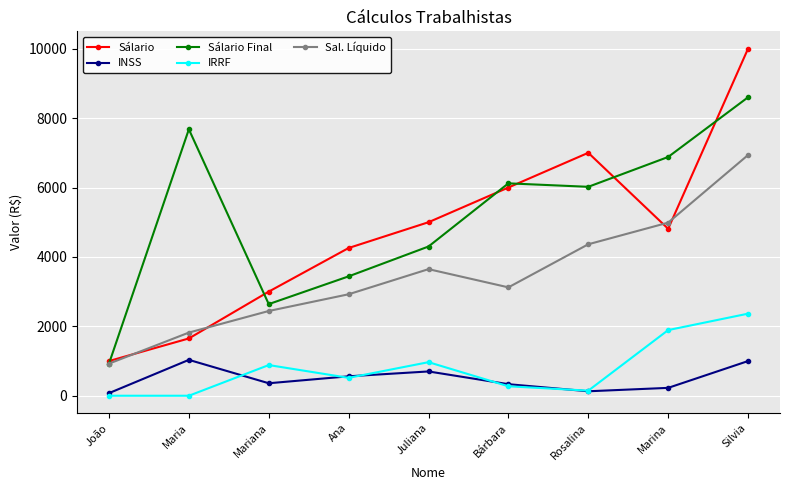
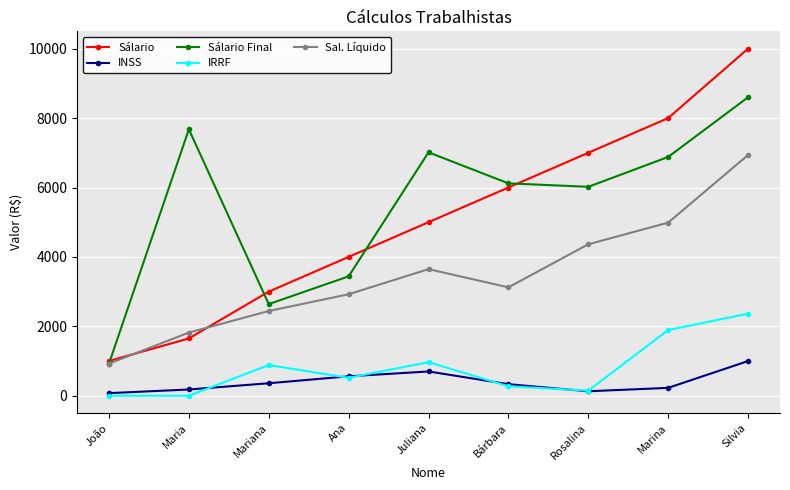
  {
    "Sálario": {
      "João": 1000,
      "Maria": 1700,
      "Mariana": 3000,
-     "Ana": 4300,
+     "Ana": 4000,
      "Juliana": 5000,
      "Bárbara": 6000,
      "Rosalina": 7000,
-     "Marina": 4800,
+     "Marina": 8000,
      "Silvia": 10000
    },
    "INSS": {
      "João": 100,
-     "Maria": 1000,
+     "Maria": 200,
      "Mariana": 400,
      "Juliana": 700,
      "Marina": 200,
      "Silvia": 1000
    },
    "Sálario Final": {
      "Maria": 7700,
      "Mariana": 2600,
      "Ana": 3400,
-     "Juliana": 4300,
+     "Juliana": 7000,
      "Bárbara": 6100,
      "Rosalina": 6000,
      "Marina": 6900,
      "Silvia": 8600
    },
    "IRRF": {
      "João": 0,
      "Maria": 0,
      "Mariana": 900,
      "Juliana": 1000,
      "Marina": 1900,
      "Silvia": 2400
    },
    "Sal. Líquido": {
      "Maria": 1800,
      "Mariana": 2400,
      "Ana": 2900,
      "Juliana": 3600,
      "Bárbara": 3100,
      "Rosalina": 4400,
      "Marina": 5000,
      "Silvia": 6900
    }
  }
